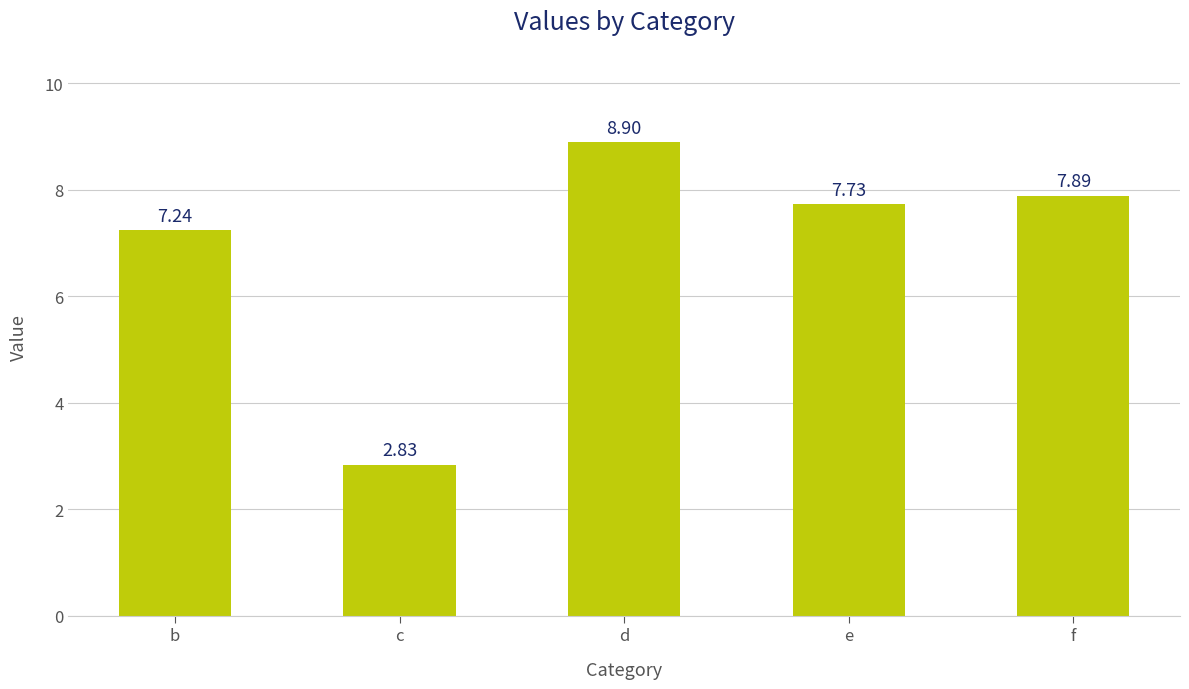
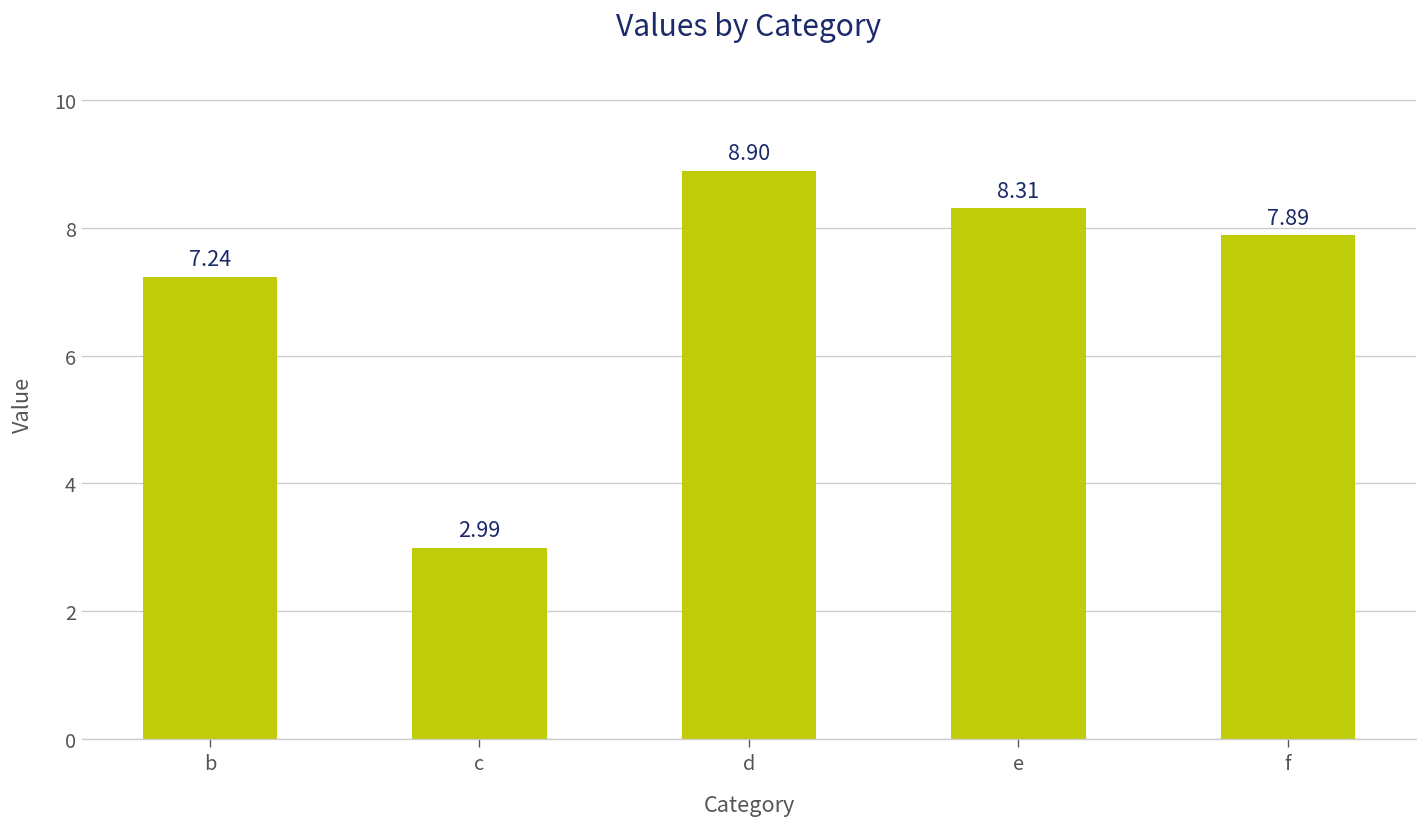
  {
    "b": 7.24,
-   "c": 2.83,
+   "c": 2.99,
    "d": 8.90,
-   "e": 7.73,
+   "e": 8.31,
    "f": 7.89
  }
